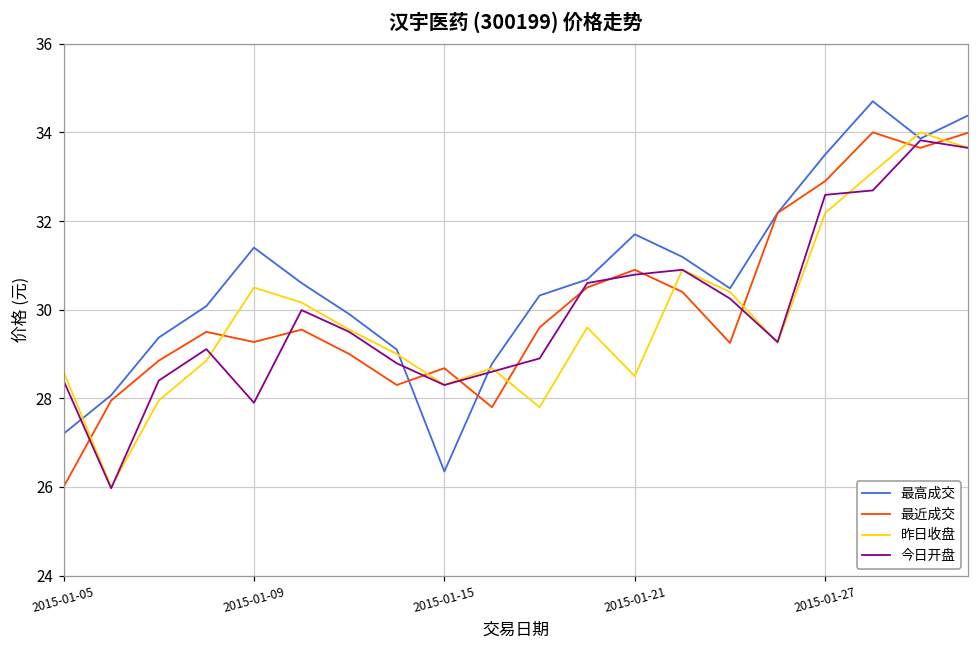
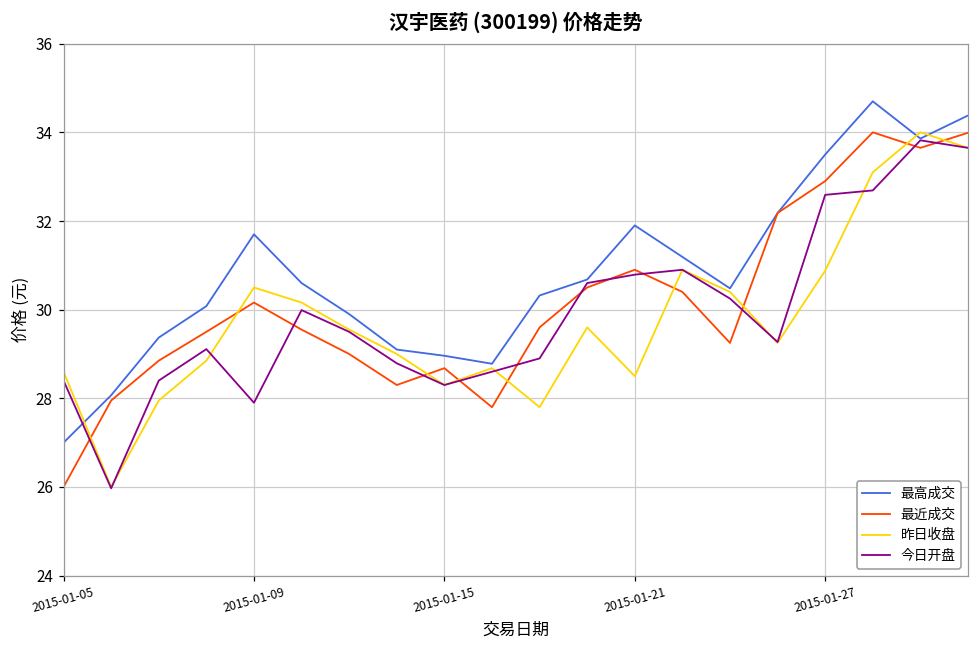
  {
    "最高成交": {
-     "2015-01-05": 27.2,
-     "2015-01-09": 31.4,
-     "2015-01-15": 26.4,
-     "2015-01-21": 31.7,
+     "2015-01-05": 27.0,
+     "2015-01-09": 31.7,
+     "2015-01-15": 29.0,
+     "2015-01-21": 31.9,
      "2015-01-27": 33.5
    },
    "最近成交": {
      "2015-01-05": 26.0,
-     "2015-01-09": 29.3,
+     "2015-01-09": 30.2,
      "2015-01-15": 28.7,
      "2015-01-21": 30.9,
      "2015-01-27": 32.9
    },
    "昨日收盘": {
      "2015-01-05": 28.6,
      "2015-01-09": 30.5,
      "2015-01-21": 28.5,
-     "2015-01-27": 32.2
+     "2015-01-27": 30.9
    },
    "今日开盘": {
      "2015-01-05": 28.4,
      "2015-01-09": 27.9,
      "2015-01-21": 30.8,
      "2015-01-27": 32.6
    }
  }
